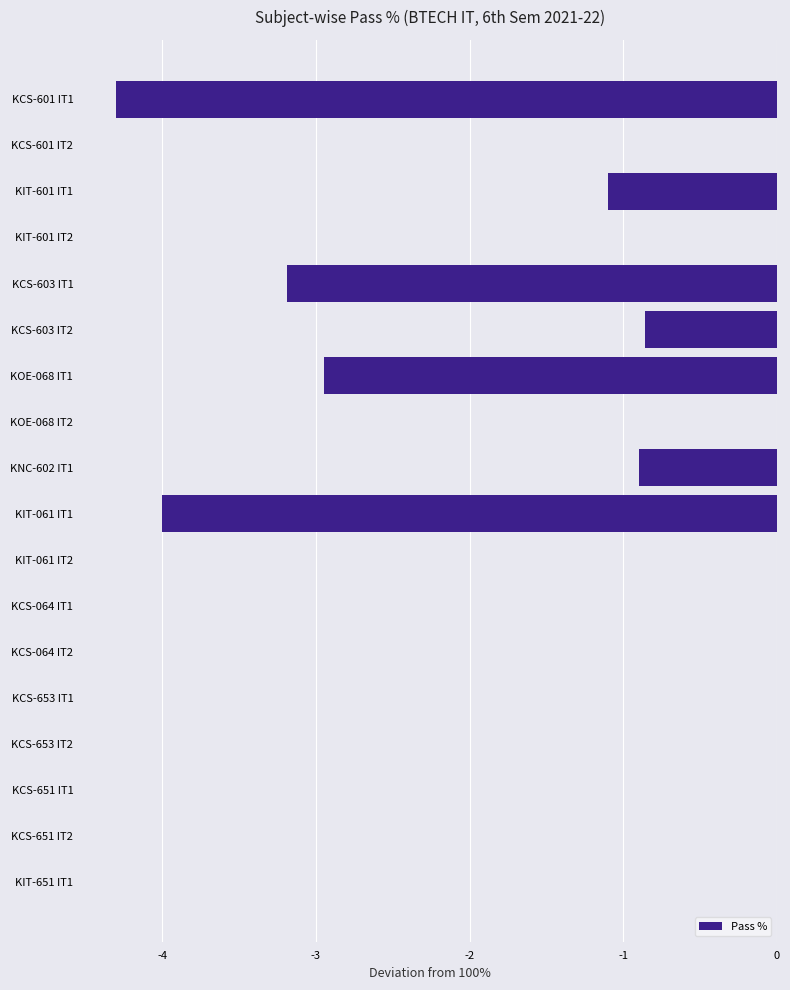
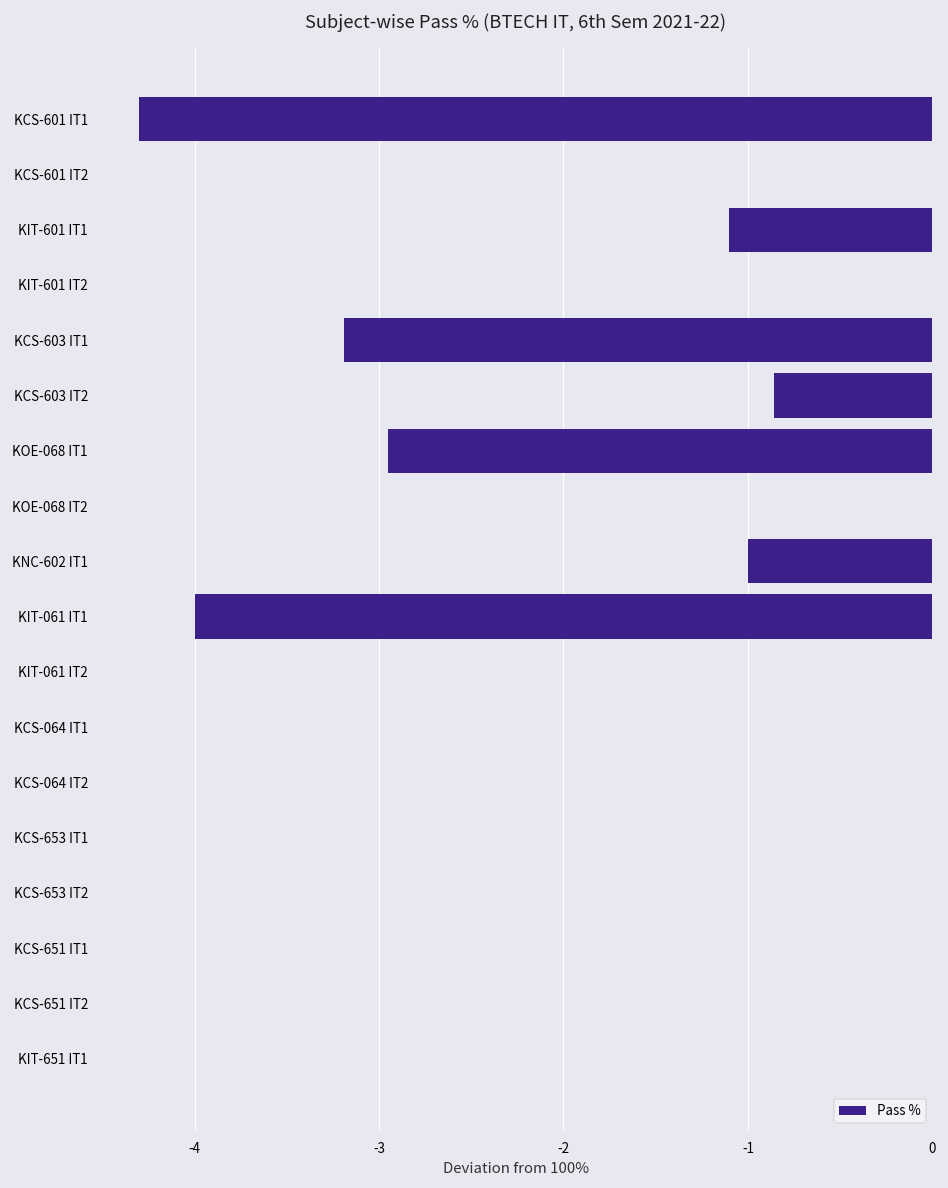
  {
    "KCS-601 IT1": -4.30,
    "KCS-601 IT2": 0.00,
    "KIT-601 IT1": -1.10,
    "KIT-601 IT2": 0.00,
    "KCS-603 IT1": -3.19,
    "KCS-603 IT2": -0.86,
    "KOE-068 IT1": -2.95,
    "KOE-068 IT2": 0.00,
-   "KNC-602 IT1": -0.90,
+   "KNC-602 IT1": -1.00,
    "KIT-061 IT1": -4.00,
    "KIT-061 IT2": 0.00,
    "KCS-064 IT1": 0.00,
    "KCS-064 IT2": 0.00,
    "KCS-653 IT1": 0.00,
    "KCS-653 IT2": 0.00,
    "KCS-651 IT1": 0.00,
    "KCS-651 IT2": 0.00,
    "KIT-651 IT1": 0.00
  }
